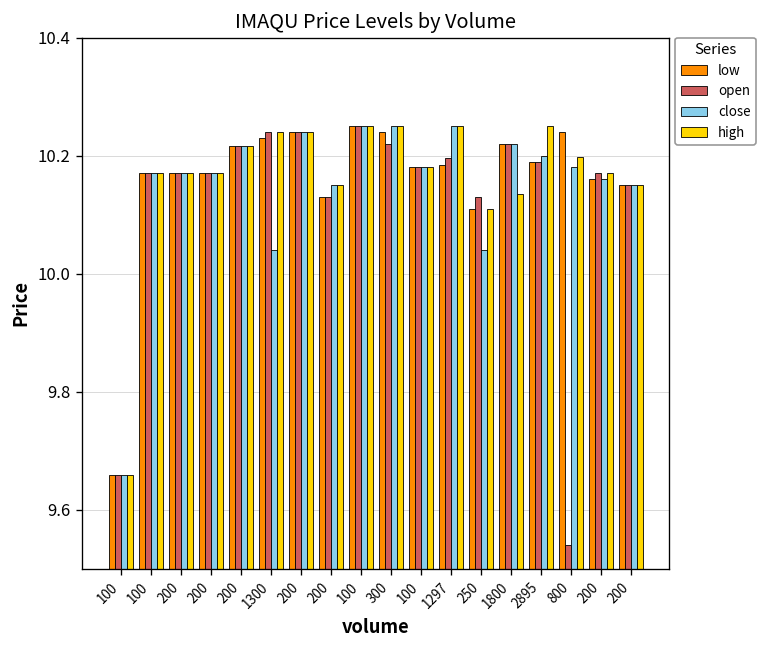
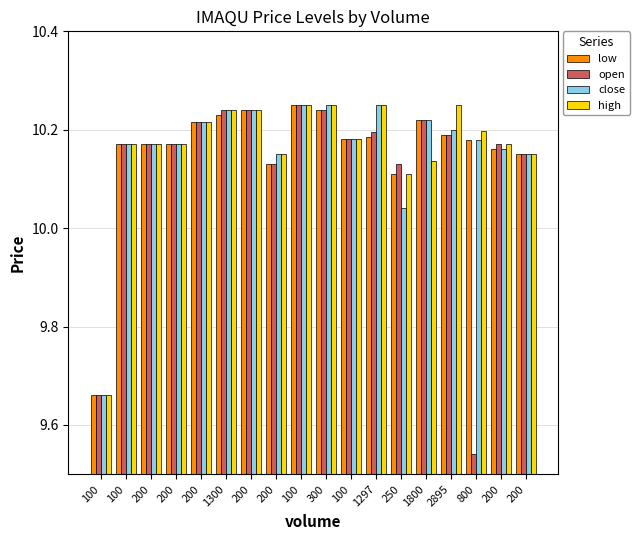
  {
    "low": {
      "1300": 10.23,
      "300": 10.24,
      "1297": 10.19,
      "250": 10.11,
      "1800": 10.22,
      "2895": 10.19,
-     "800": 10.24
+     "800": 10.18
    },
    "open": {
      "1300": 10.24,
-     "300": 10.22,
+     "300": 10.24,
      "1297": 10.20,
      "250": 10.13,
      "1800": 10.22,
      "2895": 10.19,
      "800": 9.54
    },
    "close": {
-     "1300": 10.04,
+     "1300": 10.24,
      "300": 10.25,
      "1297": 10.25,
      "250": 10.04,
      "1800": 10.22,
      "2895": 10.20,
      "800": 10.18
    },
    "high": {
      "1300": 10.24,
      "300": 10.25,
      "1297": 10.25,
      "250": 10.11,
      "1800": 10.14,
      "2895": 10.25,
      "800": 10.20
    }
  }
